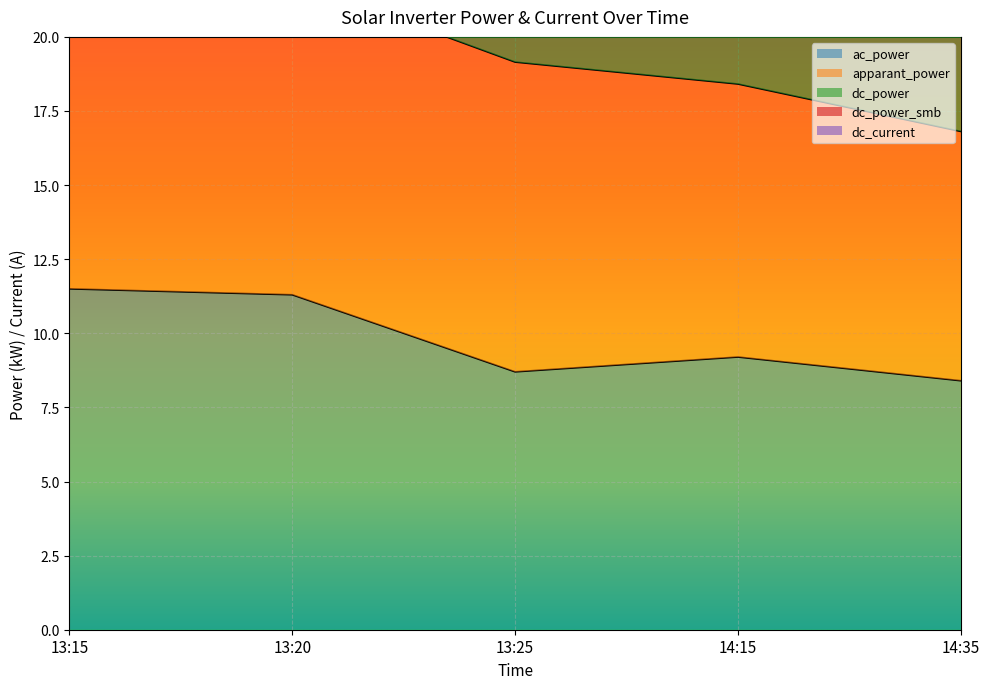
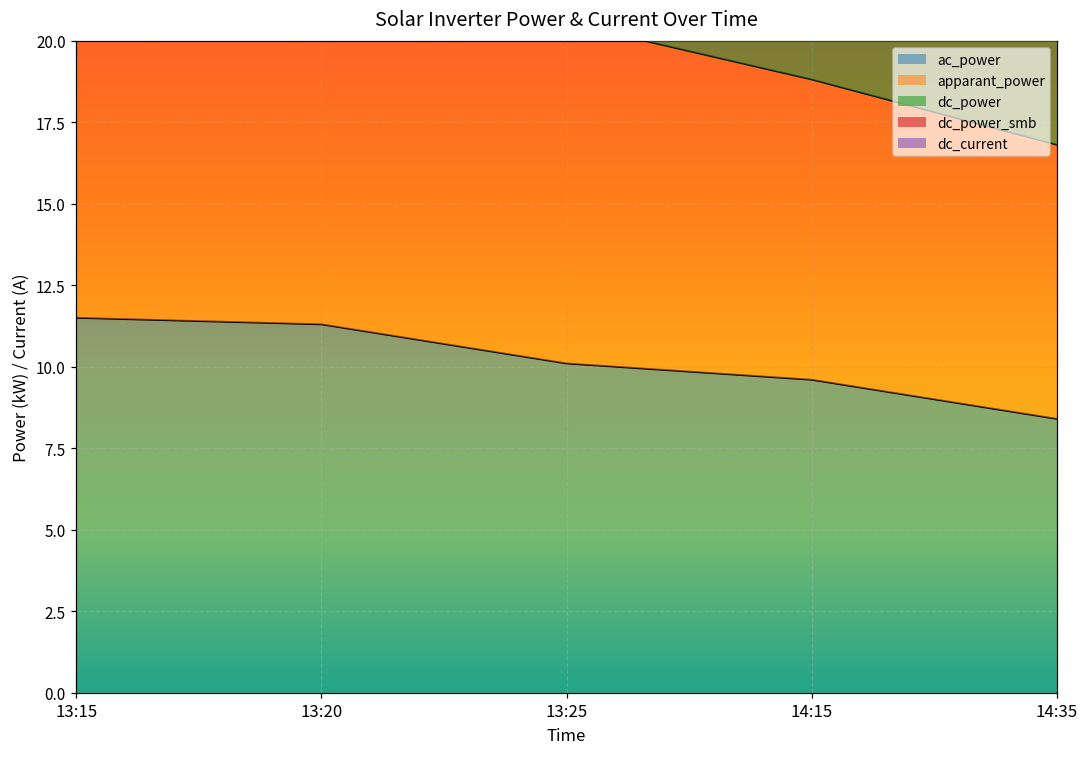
  {
    "ac_power": {
      "13:15": 11.5,
      "13:20": 11.3,
-     "13:25": 8.7,
-     "14:15": 9.2,
+     "13:25": 10.1,
+     "14:15": 9.6,
      "14:35": 8.4
    },
    "apparant_power": {
      "14:15": 9.2,
      "14:35": 8.4
    }
  }
